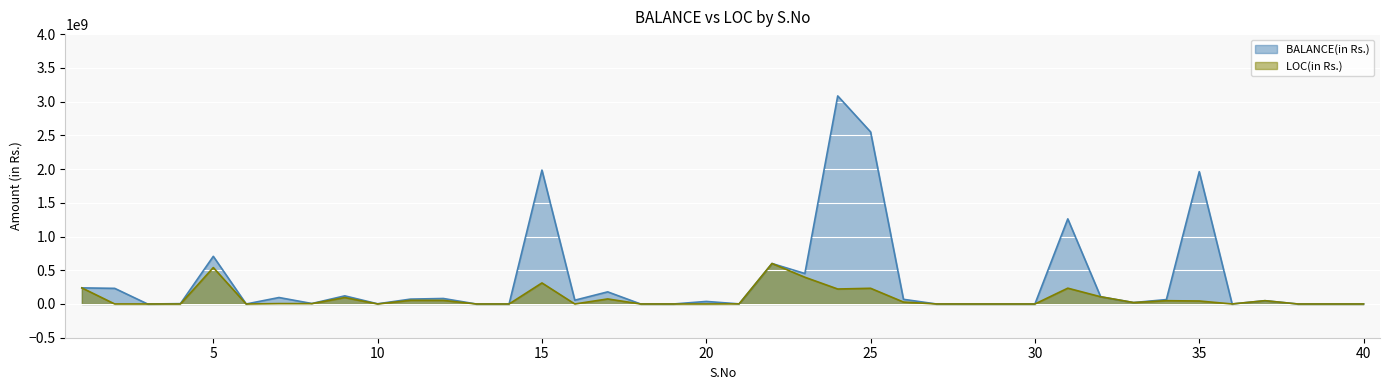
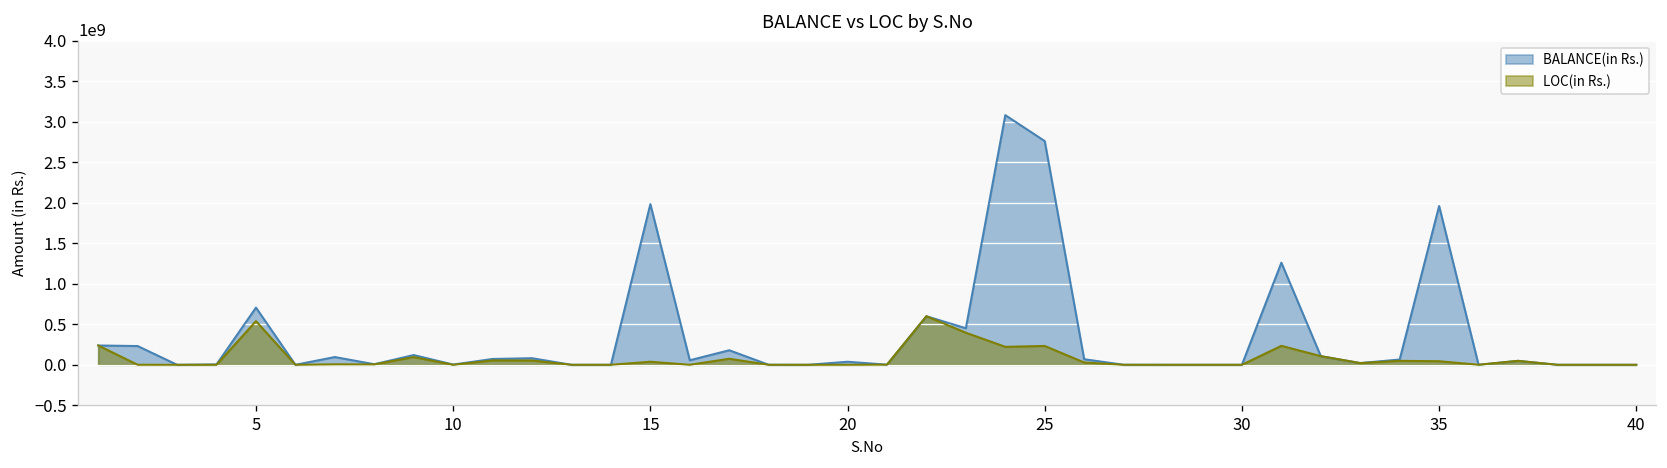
  {
    "BALANCE(in Rs.)": {
      "5": 700000000,
      "15": 2000000000,
      "20": 0,
-     "25": 2600000000,
+     "25": 2800000000,
      "35": 2000000000
    },
    "LOC(in Rs.)": {
      "5": 500000000,
-     "15": 300000000,
+     "15": 0,
      "20": 0,
      "25": 200000000,
      "35": 0
    }
  }
